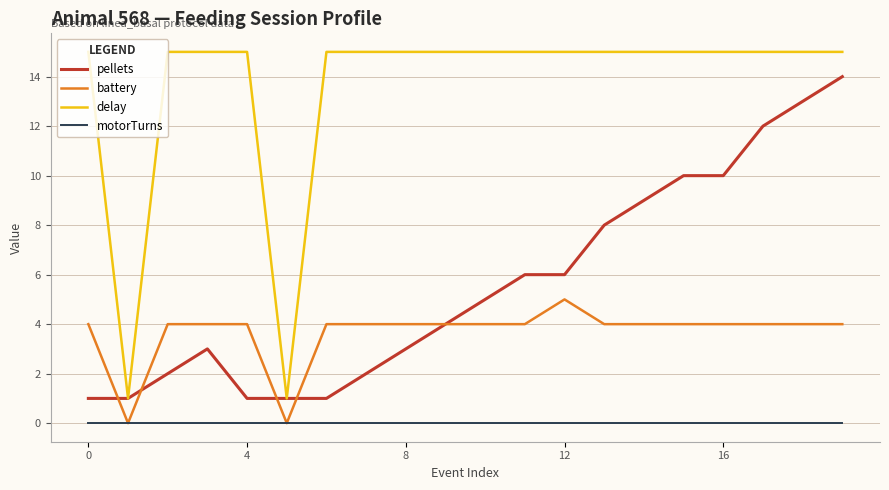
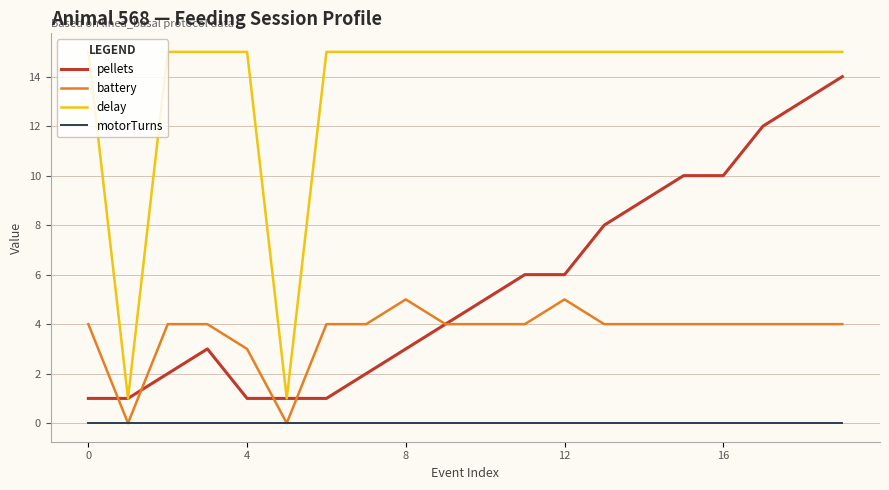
  {
    "pellets": {
      "0": 1,
      "4": 1,
      "8": 3,
      "12": 6,
      "16": 10
    },
    "battery": {
      "0": 4,
-     "4": 4,
-     "8": 4,
+     "4": 3,
+     "8": 5,
      "12": 5,
      "16": 4
    },
    "delay": {
      "4": 15,
      "8": 15,
      "12": 15,
      "16": 15
    },
    "motorTurns": {
      "0": 0,
      "4": 0,
      "8": 0,
      "12": 0,
      "16": 0
    }
  }
